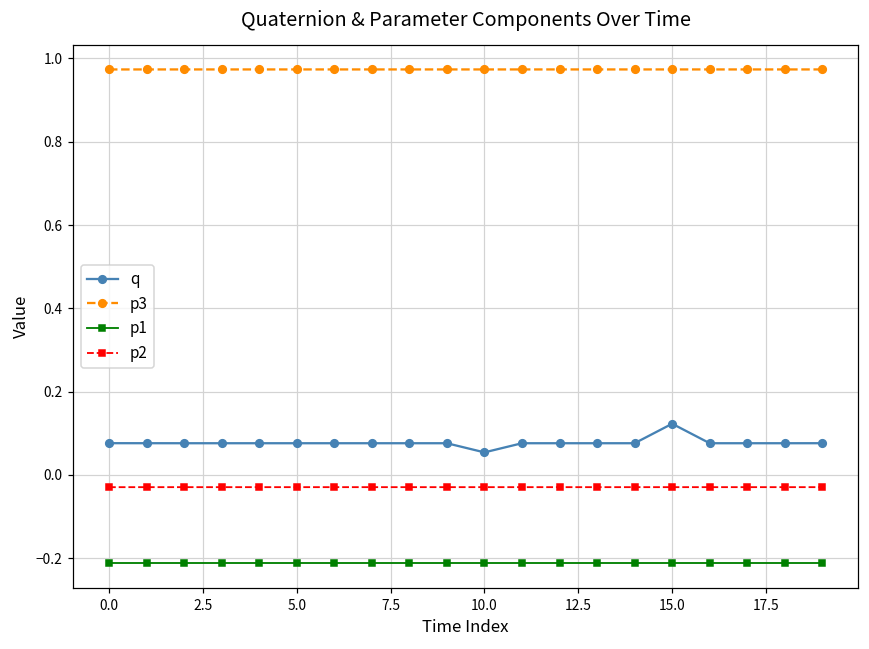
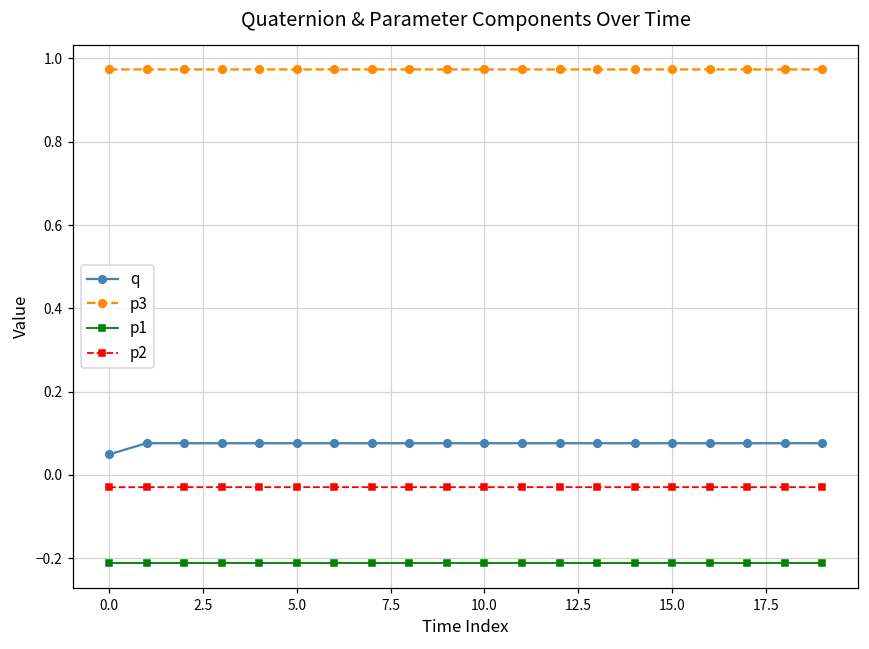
  {
    "q": {
-     "0.0": 0.08,
+     "0.0": 0.05,
      "5.0": 0.08,
-     "10.0": 0.05,
-     "15.0": 0.12
+     "10.0": 0.08,
+     "15.0": 0.08
    },
    "p3": {
      "0.0": 0.97,
      "5.0": 0.97,
      "10.0": 0.97,
      "15.0": 0.97
    },
    "p1": {
      "0.0": -0.21,
      "5.0": -0.21,
      "10.0": -0.21,
      "15.0": -0.21
    },
    "p2": {
      "0.0": -0.03,
      "5.0": -0.03,
      "10.0": -0.03,
      "15.0": -0.03
    }
  }
